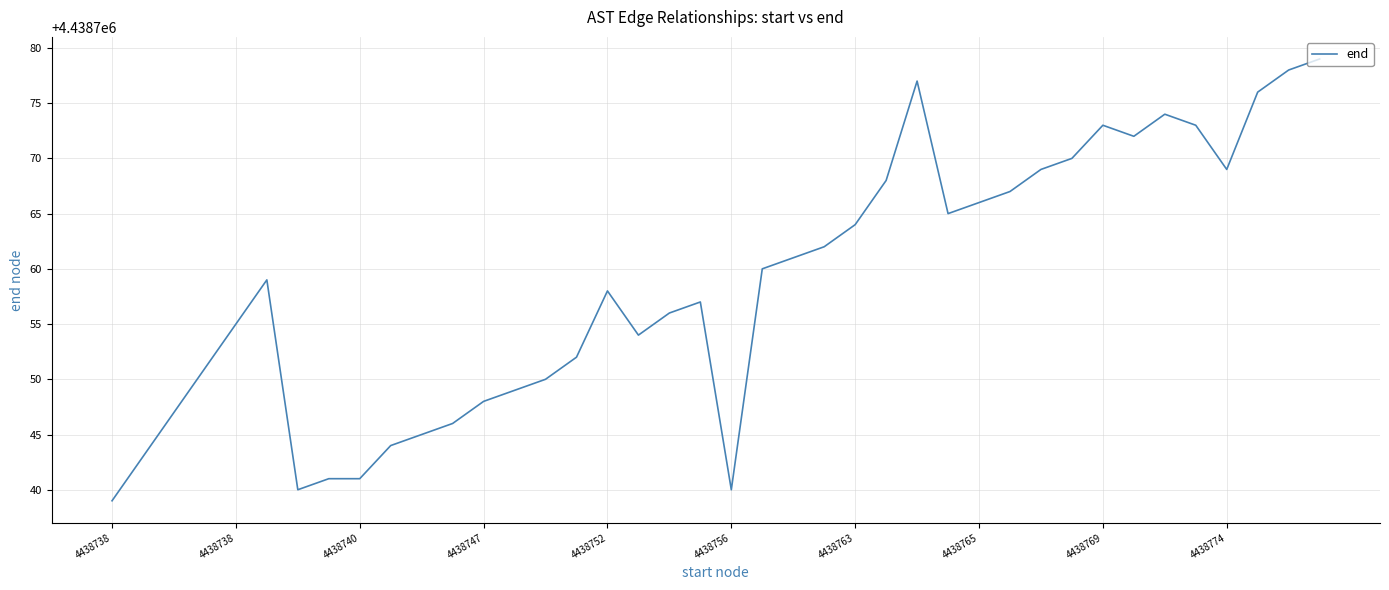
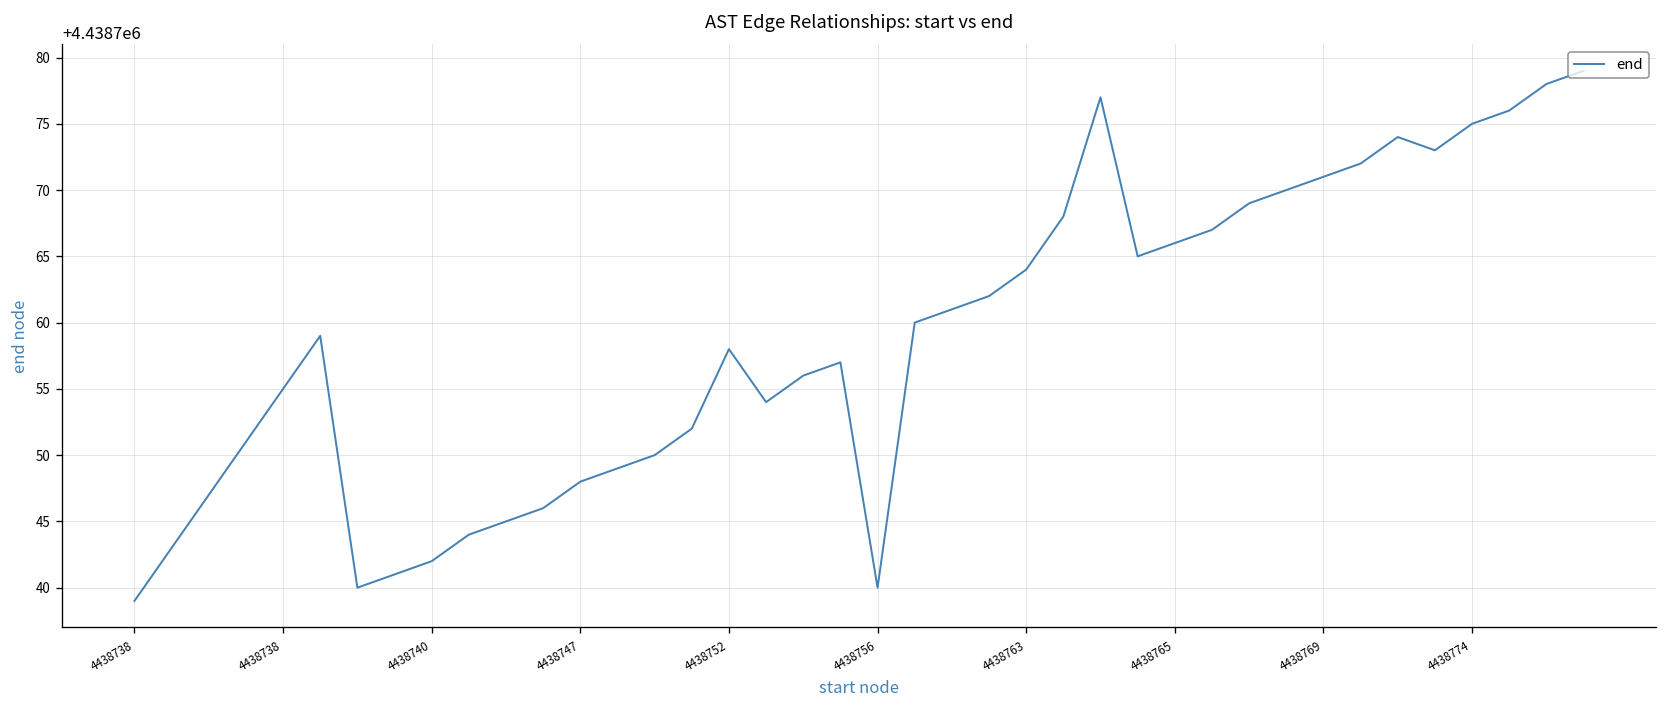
  {
-   "4438740": 4438741,
+   "4438740": 4438742,
    "4438747": 4438748,
    "4438752": 4438758,
    "4438756": 4438740,
    "4438763": 4438764,
    "4438765": 4438766,
-   "4438769": 4438773,
-   "4438774": 4438769
+   "4438769": 4438771,
+   "4438774": 4438775
  }
